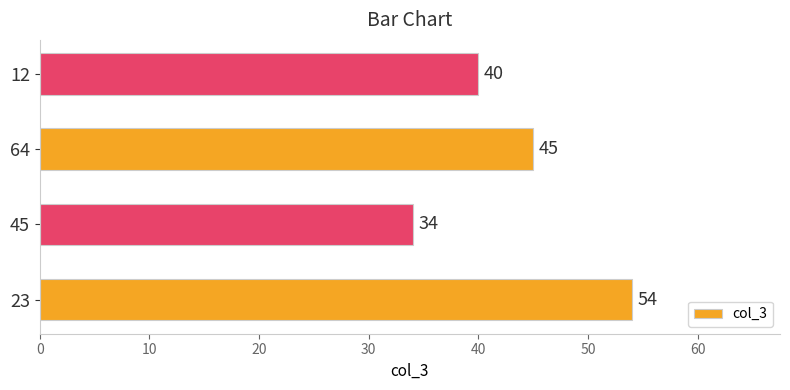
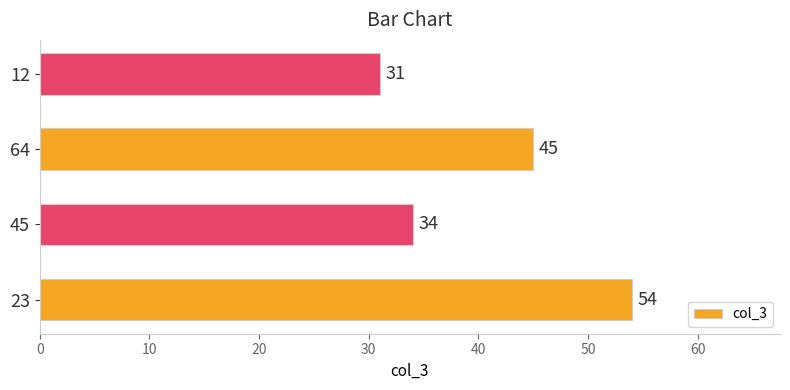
  {
-   "12": 40,
+   "12": 31,
    "64": 45,
    "45": 34,
    "23": 54
  }
